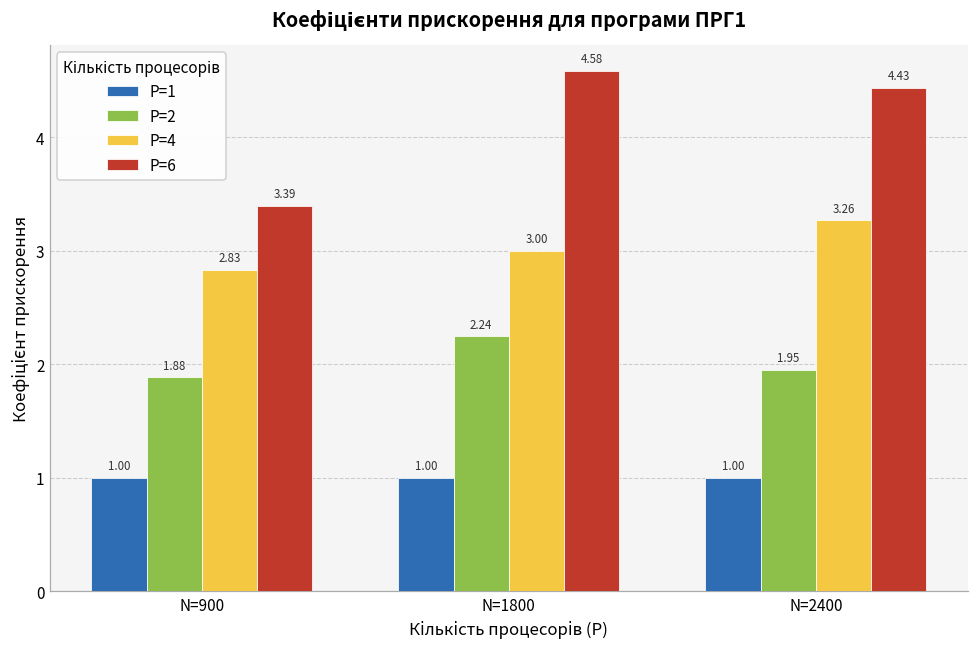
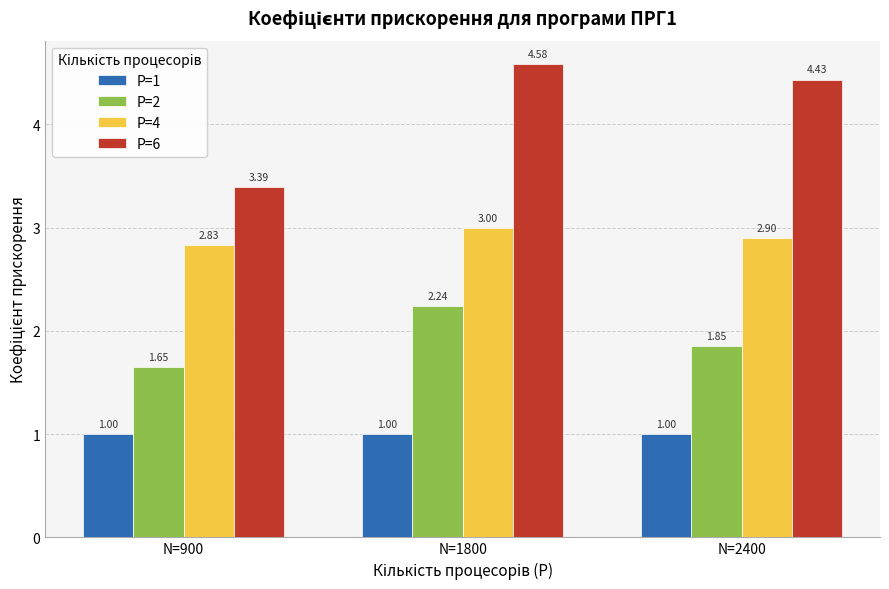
  {
    "P=1": {
      "N=900": 1.00,
      "N=1800": 1.00,
      "N=2400": 1.00
    },
    "P=2": {
-     "N=900": 1.88,
+     "N=900": 1.65,
      "N=1800": 2.24,
-     "N=2400": 1.95
+     "N=2400": 1.85
    },
    "P=4": {
      "N=900": 2.83,
      "N=1800": 3.00,
-     "N=2400": 3.26
+     "N=2400": 2.90
    },
    "P=6": {
      "N=900": 3.39,
      "N=1800": 4.58,
      "N=2400": 4.43
    }
  }
